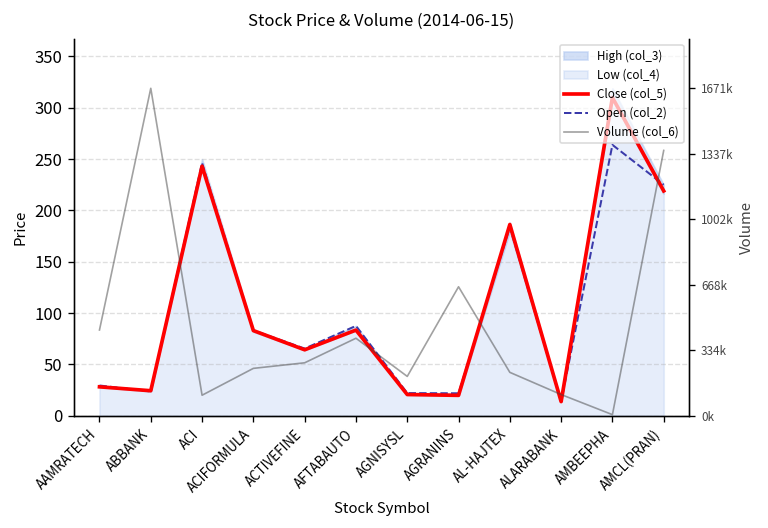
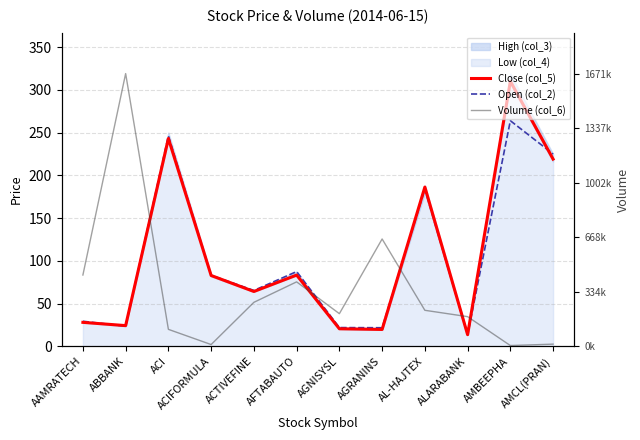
  {
    "Open (col_2)": {
      "ACI": 250,
      "AMBEEPHA": 260
    },
    "Volume (col_6)": {
      "AAMRATECH": 440000,
      "ABBANK": 1670000,
      "ACI": 100000,
-     "ACIFORMULA": 240000,
+     "ACIFORMULA": 10000,
      "ACTIVEFINE": 270000,
      "AFTABAUTO": 400000,
      "AGNISYSL": 200000,
      "AGRANINS": 660000,
      "AL-HAJTEX": 220000,
-     "ALARABANK": 110000,
+     "ALARABANK": 180000,
      "AMBEEPHA": 10000,
-     "AMCL(PRAN)": 1350000
+     "AMCL(PRAN)": 10000
    }
  }
